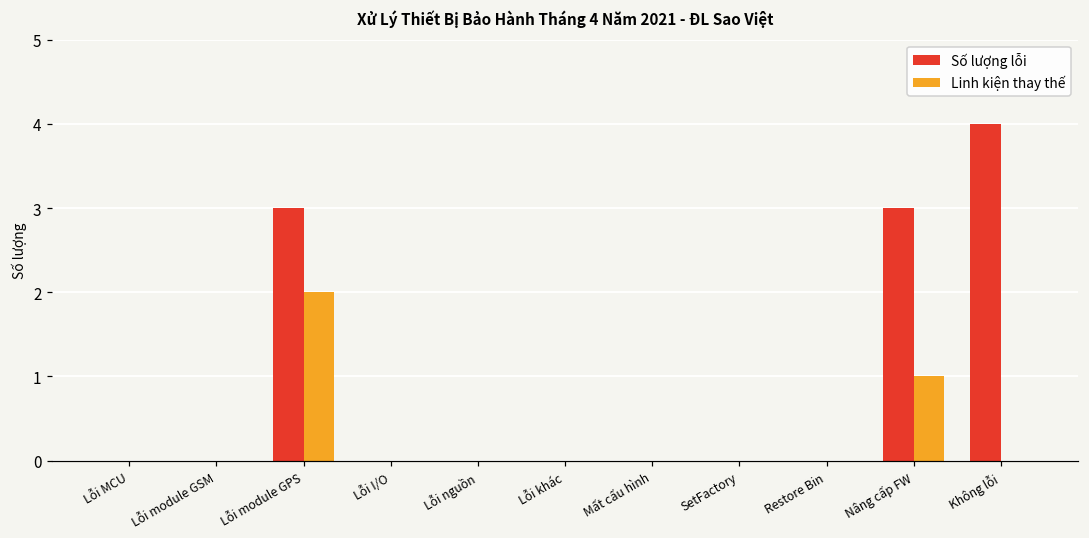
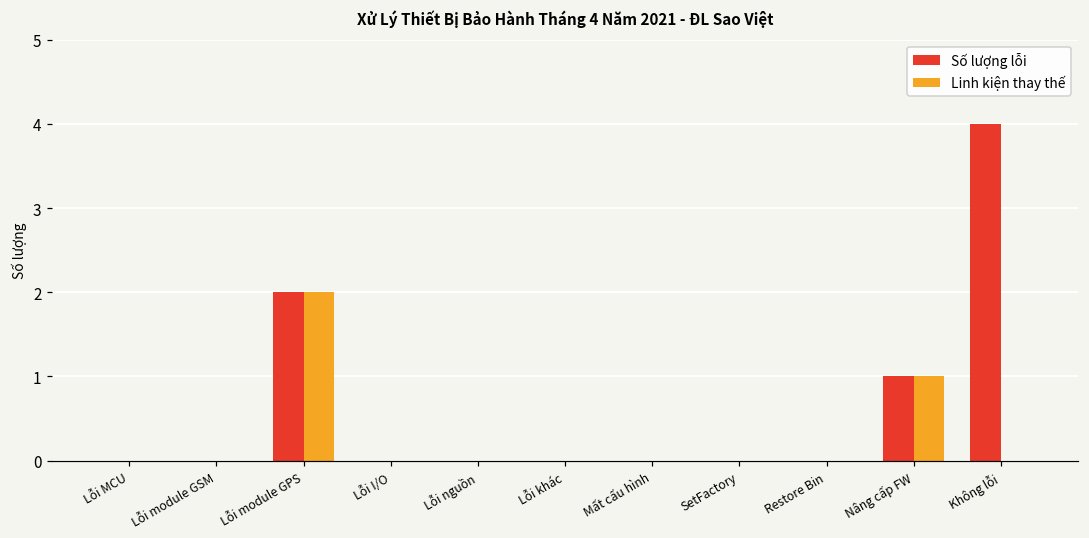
  {
    "Số lượng lỗi": {
      "Lỗi MCU": 0,
      "Lỗi module GSM": 0,
-     "Lỗi module GPS": 3,
+     "Lỗi module GPS": 2,
      "Lỗi I/O": 0,
      "Lỗi nguồn": 0,
      "Lỗi khác": 0,
      "Mất cấu hình": 0,
      "SetFactory": 0,
      "Restore Bin": 0,
-     "Nâng cấp FW": 3,
+     "Nâng cấp FW": 1,
      "Không lỗi": 4
    },
    "Linh kiện thay thế": {
      "Lỗi MCU": 0,
      "Lỗi module GSM": 0,
      "Lỗi module GPS": 2,
      "Lỗi I/O": 0,
      "Lỗi nguồn": 0,
      "Lỗi khác": 0,
      "Mất cấu hình": 0,
      "SetFactory": 0,
      "Restore Bin": 0,
      "Nâng cấp FW": 1,
      "Không lỗi": 0
    }
  }
